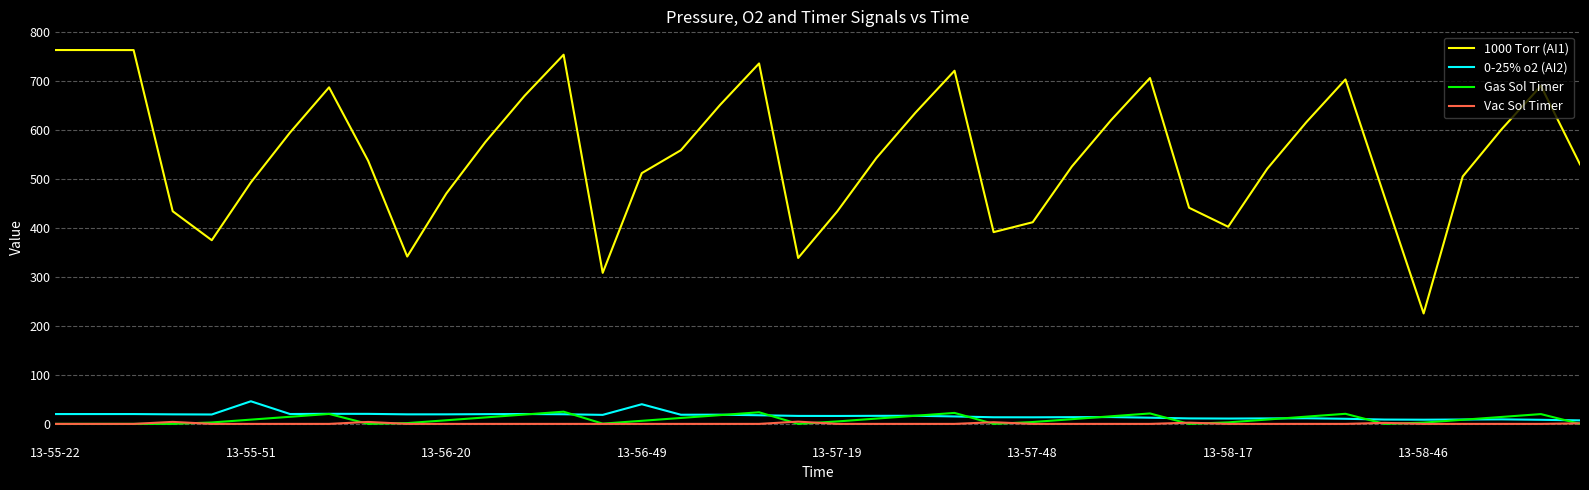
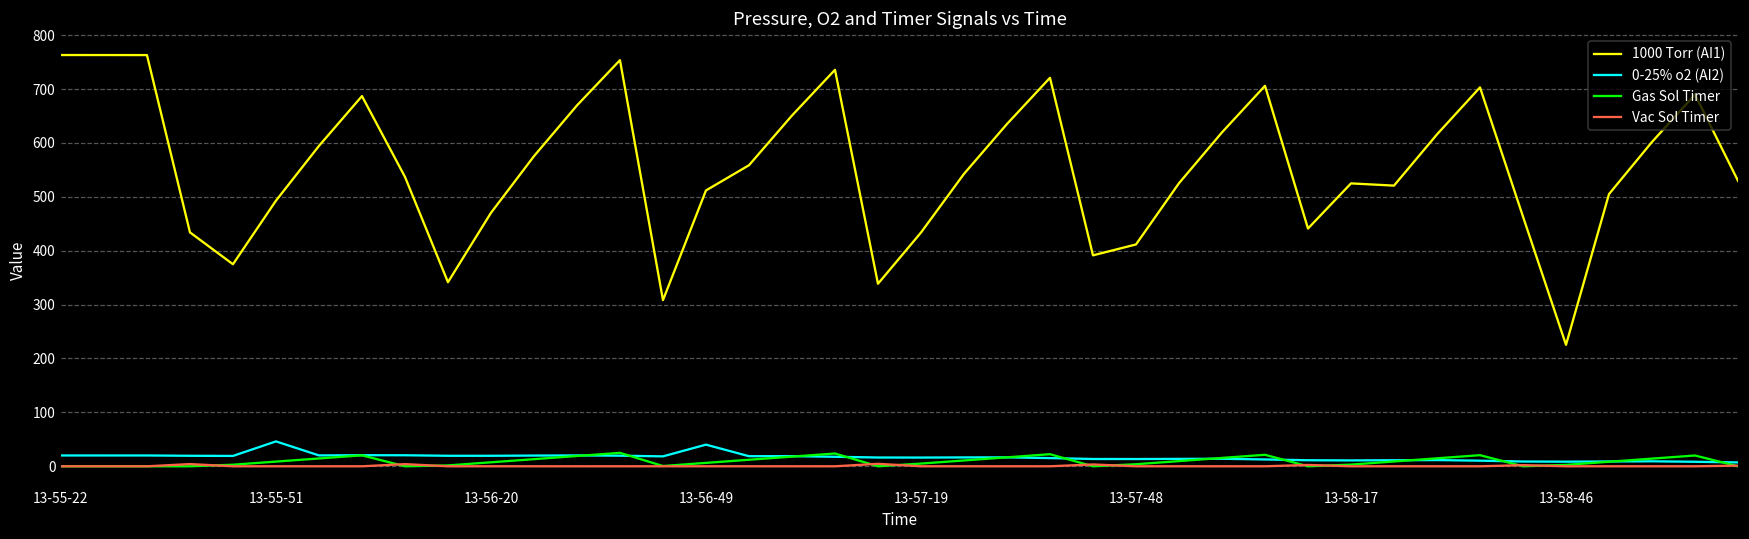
  {
    "1000 Torr (AI1)": {
      "13-55-22": 760,
      "13-55-51": 490,
      "13-56-20": 470,
      "13-56-49": 510,
      "13-57-19": 430,
      "13-57-48": 410,
-     "13-58-17": 400,
+     "13-58-17": 520,
      "13-58-46": 230
    },
    "0-25% o2 (AI2)": {
      "13-55-22": 20,
      "13-55-51": 50,
      "13-56-20": 20,
      "13-56-49": 40,
      "13-57-19": 20,
      "13-57-48": 10,
      "13-58-17": 10,
      "13-58-46": 10
    },
    "Gas Sol Timer": {
      "13-55-51": 10,
      "13-56-20": 10,
      "13-56-49": 10
    },
    "Vac Sol Timer": {
      "13-55-51": 0,
      "13-56-20": 0,
      "13-56-49": 0
    }
  }
